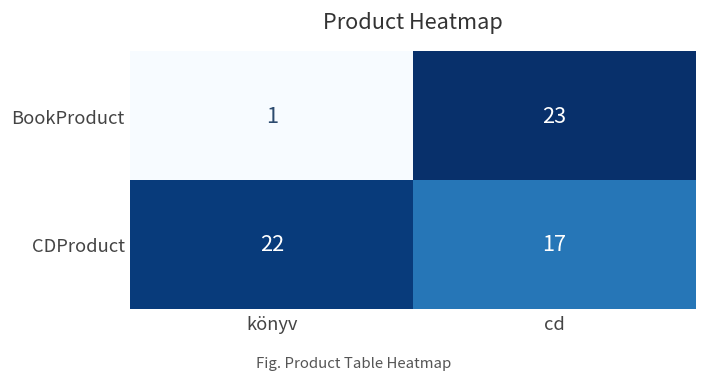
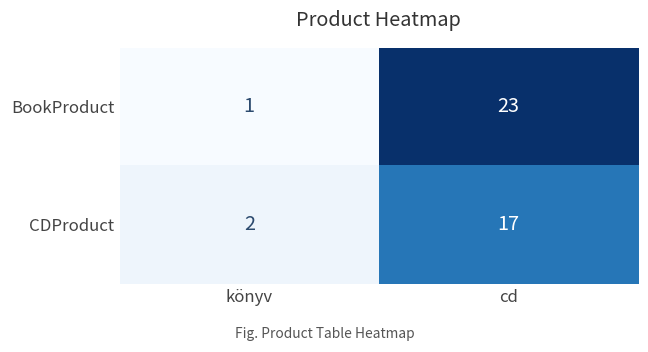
  {
    "BookProduct": {
      "könyv": 1,
      "cd": 23
    },
    "CDProduct": {
-     "könyv": 22,
+     "könyv": 2,
      "cd": 17
    }
  }
